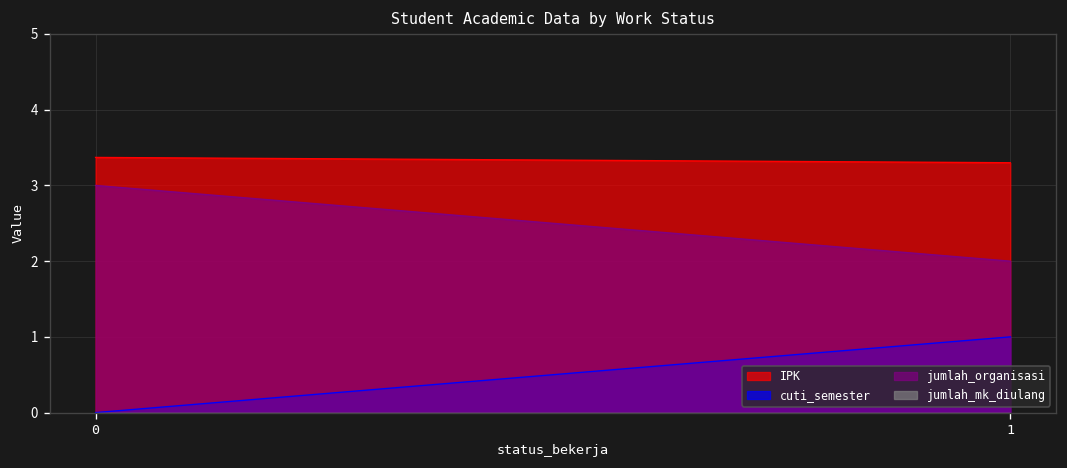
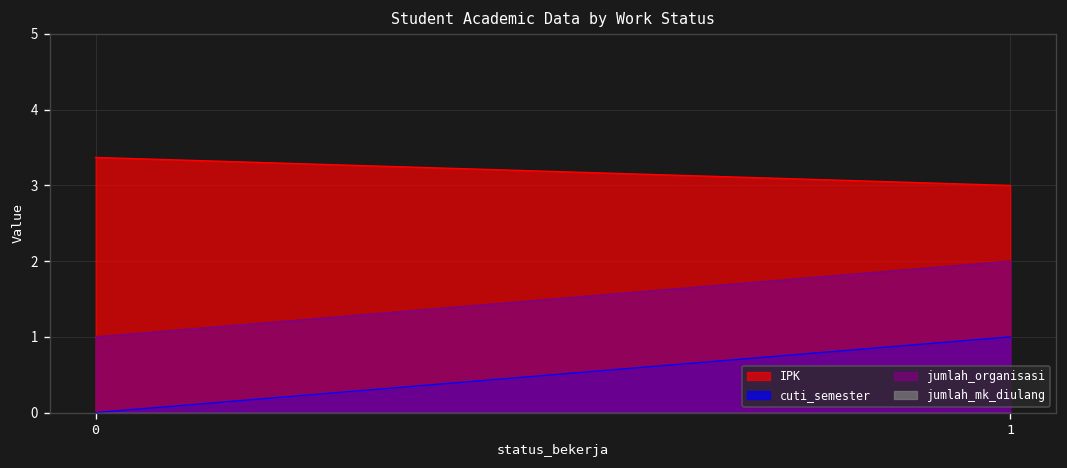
  {
    "IPK": {
      "0": 3.4,
-     "1": 3.3
+     "1": 3.0
    },
    "cuti_semester": {
      "1": 1.0
    },
    "jumlah_organisasi": {
-     "0": 3,
+     "0": 1,
      "1": 2
    },
    "jumlah_mk_diulang": {
      "1": 0.0
    }
  }
